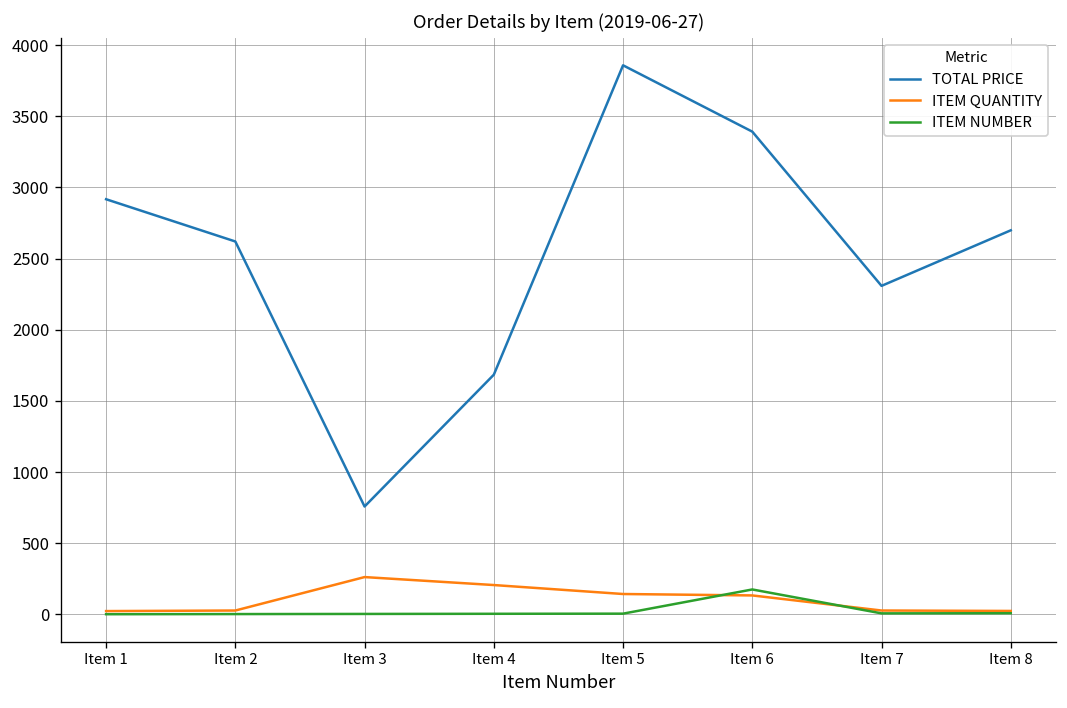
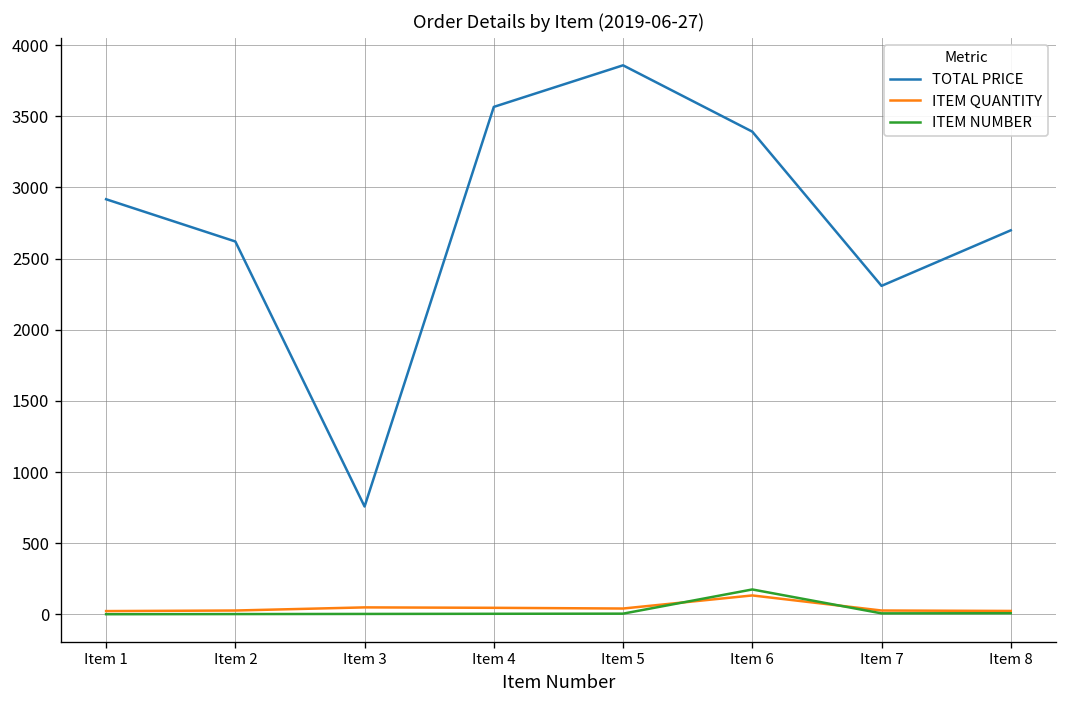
  {
    "TOTAL PRICE": {
      "Item 1": 2920,
      "Item 2": 2620,
      "Item 3": 760,
-     "Item 4": 1680,
+     "Item 4": 3570,
      "Item 5": 3860,
      "Item 6": 3390,
      "Item 7": 2310,
      "Item 8": 2700
    },
    "ITEM QUANTITY": {
      "Item 1": 20,
      "Item 2": 30,
-     "Item 3": 260,
-     "Item 4": 210,
-     "Item 5": 140,
+     "Item 3": 50,
+     "Item 4": 50,
+     "Item 5": 40,
      "Item 6": 130
    },
    "ITEM NUMBER": {
      "Item 1": 0,
      "Item 2": 0,
      "Item 3": 0,
      "Item 4": 0,
      "Item 5": 10,
      "Item 6": 180
    }
  }
